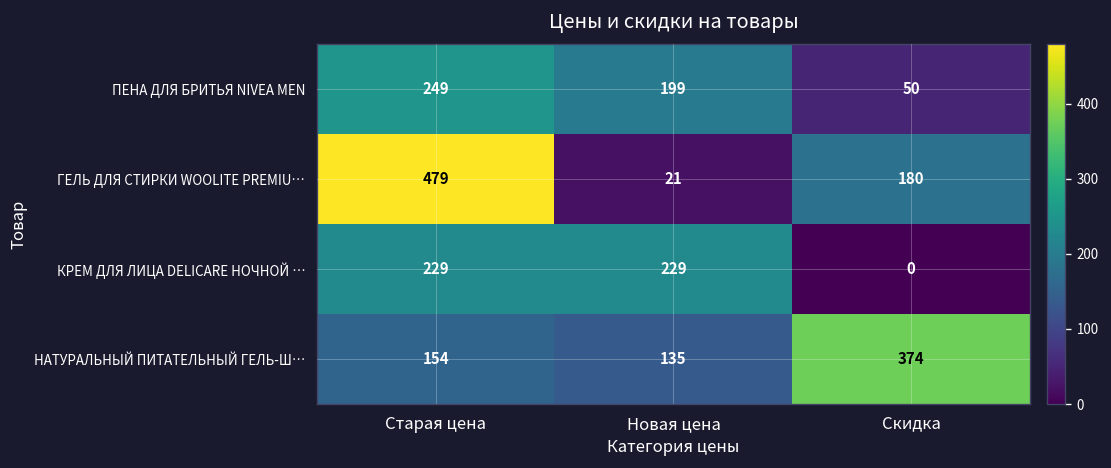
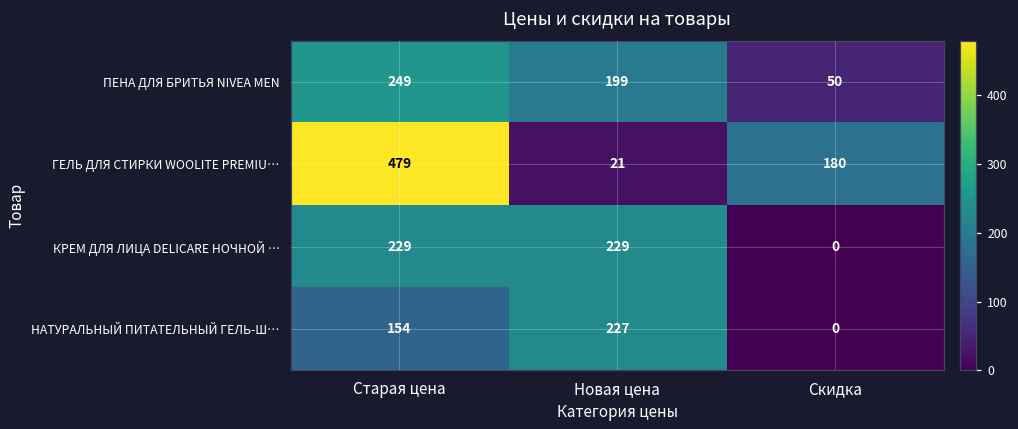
  {
    "ПЕНА ДЛЯ БРИТЬЯ NIVEA MEN": {
      "Старая цена": 249,
      "Новая цена": 199,
      "Скидка": 50
    },
    "ГЕЛЬ ДЛЯ СТИРКИ WOOLITE PREMIU…": {
      "Старая цена": 479,
      "Новая цена": 21,
      "Скидка": 180
    },
    "КРЕМ ДЛЯ ЛИЦА DELICARE НОЧНОЙ …": {
      "Старая цена": 229,
      "Новая цена": 229,
      "Скидка": 0
    },
    "НАТУРАЛЬНЫЙ ПИТАТЕЛЬНЫЙ ГЕЛЬ-Ш…": {
      "Старая цена": 154,
-     "Новая цена": 135,
-     "Скидка": 374
+     "Новая цена": 227,
+     "Скидка": 0
    }
  }
